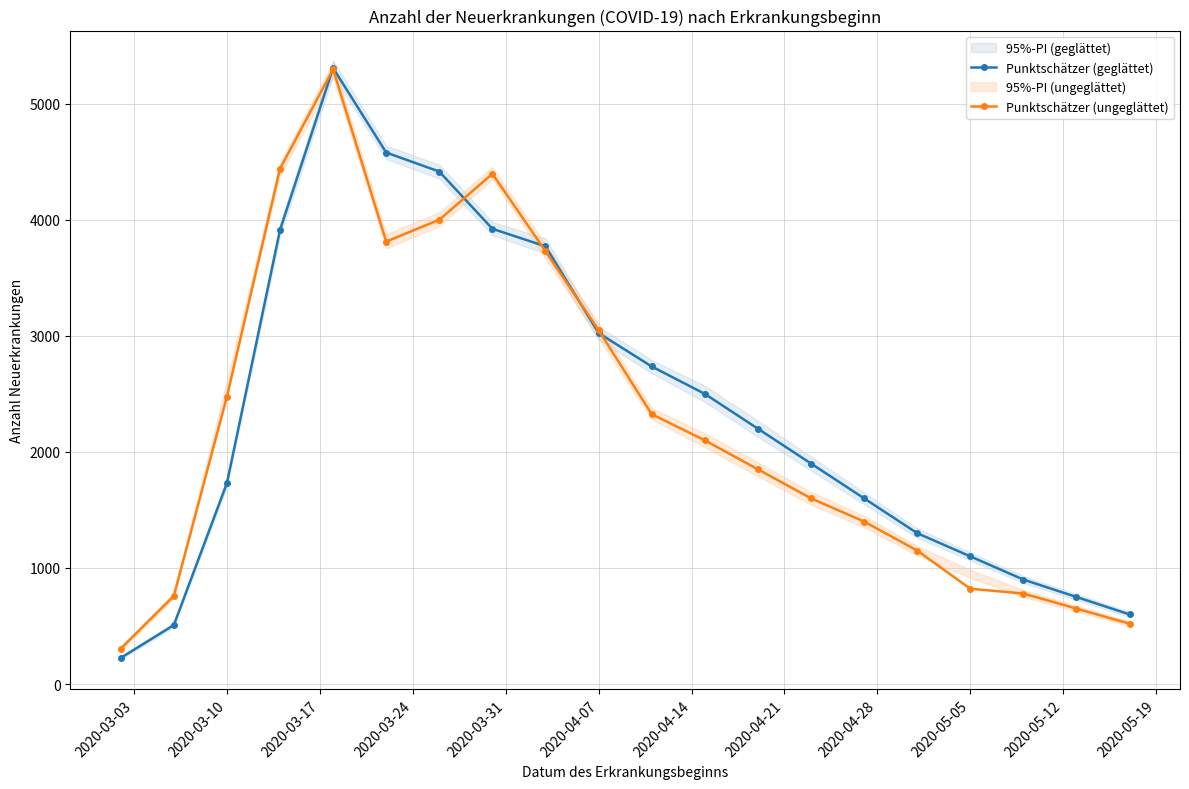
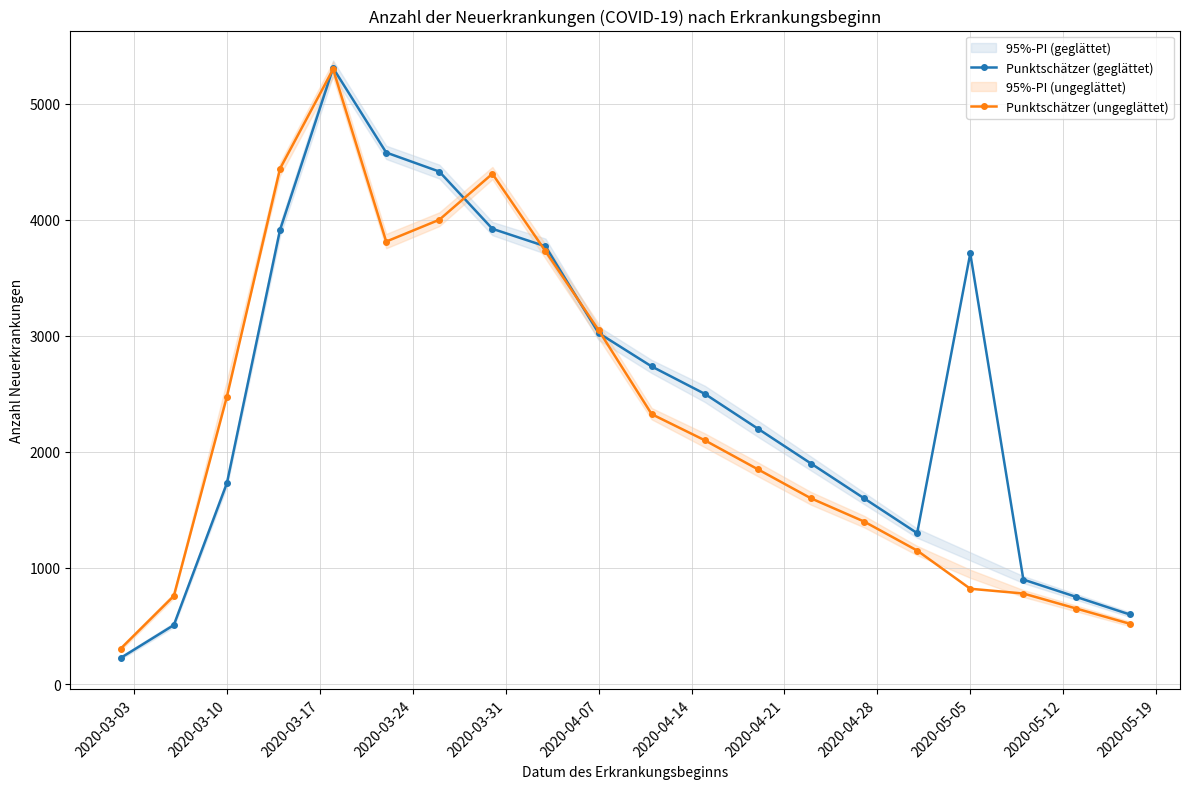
  {
    "Punktschätzer (geglättet)": {
      "2020-03-10": 1730,
      "2020-04-07": 3020,
-     "2020-05-05": 1100
+     "2020-05-05": 3710
    },
    "Punktschätzer (ungeglättet)": {
      "2020-03-10": 2480,
      "2020-04-07": 3050,
      "2020-05-05": 820
    }
  }
